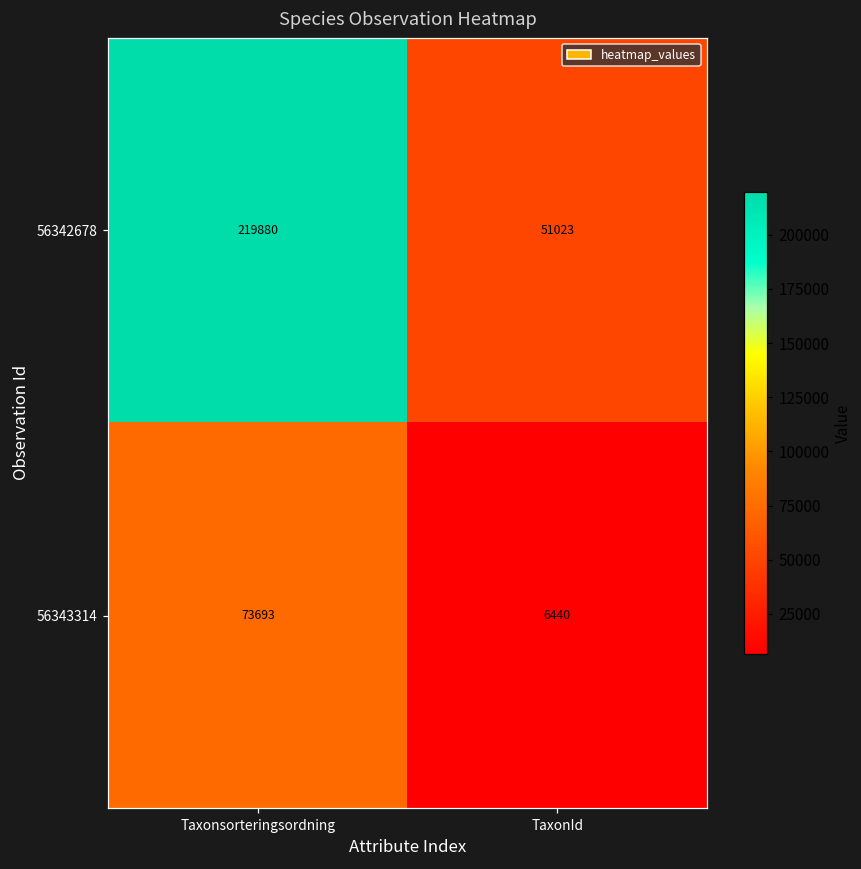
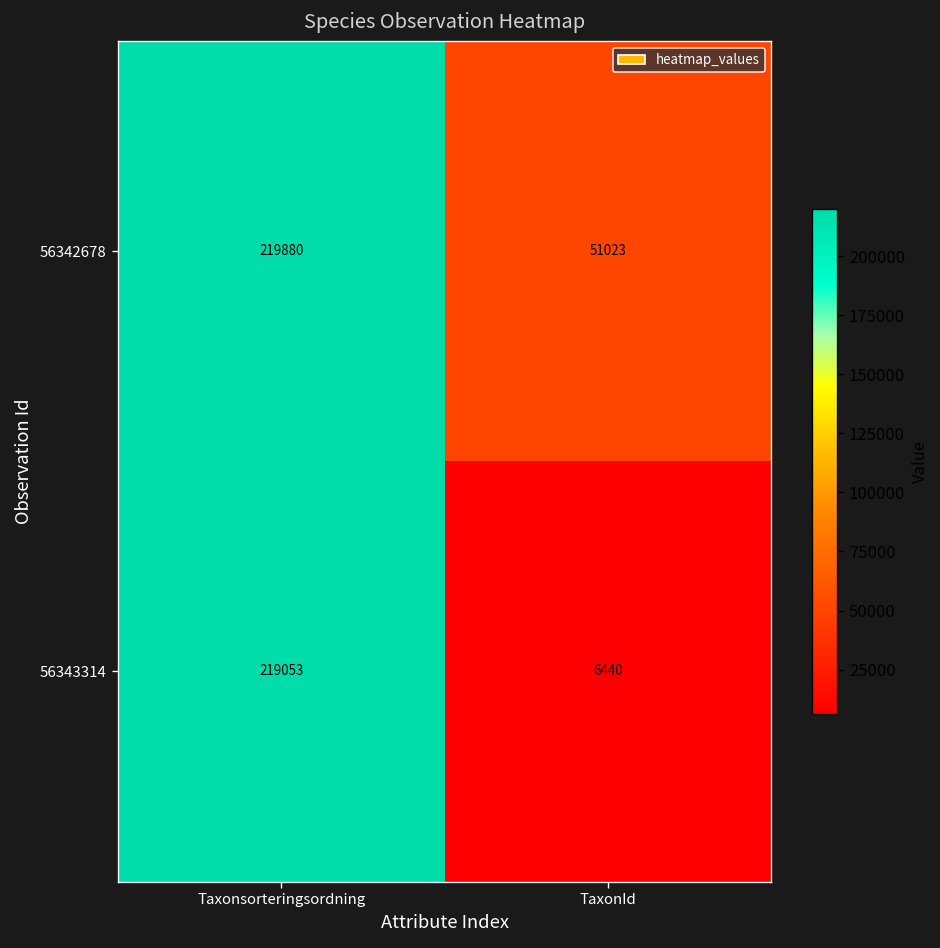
  {
    "56342678": {
      "Taxonsorteringsordning": 219880,
      "TaxonId": 51023
    },
    "56343314": {
-     "Taxonsorteringsordning": 73693,
+     "Taxonsorteringsordning": 219053,
      "TaxonId": 6440
    }
  }
